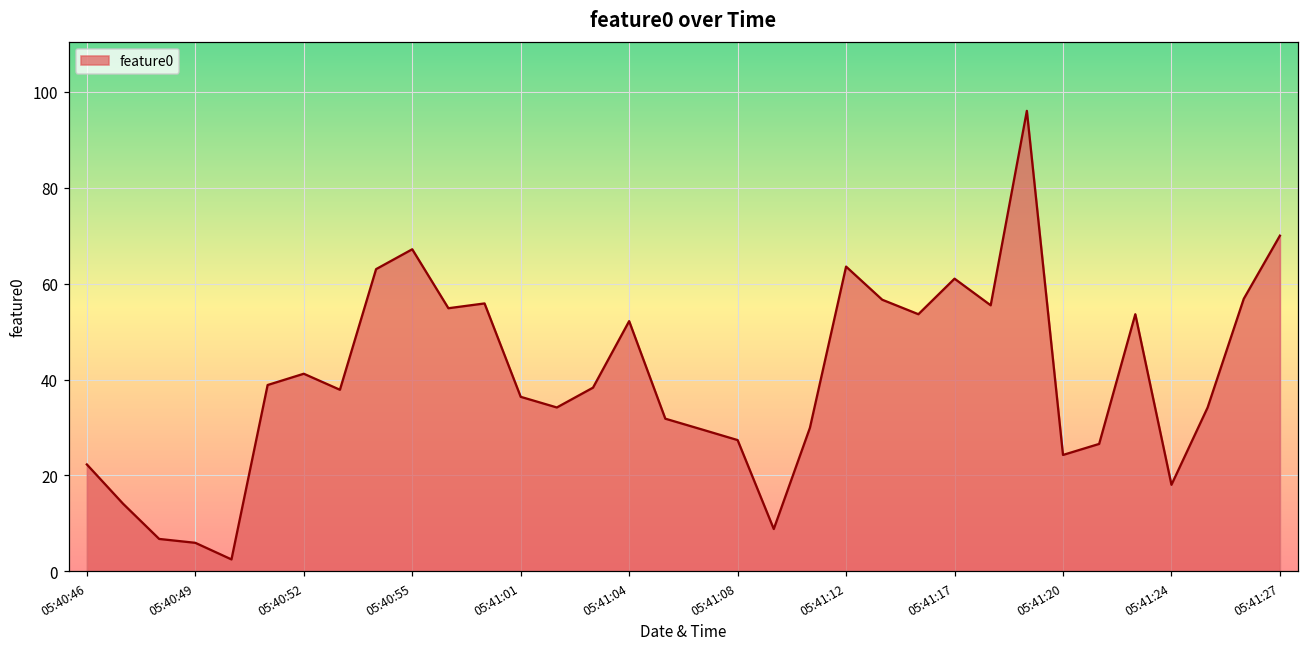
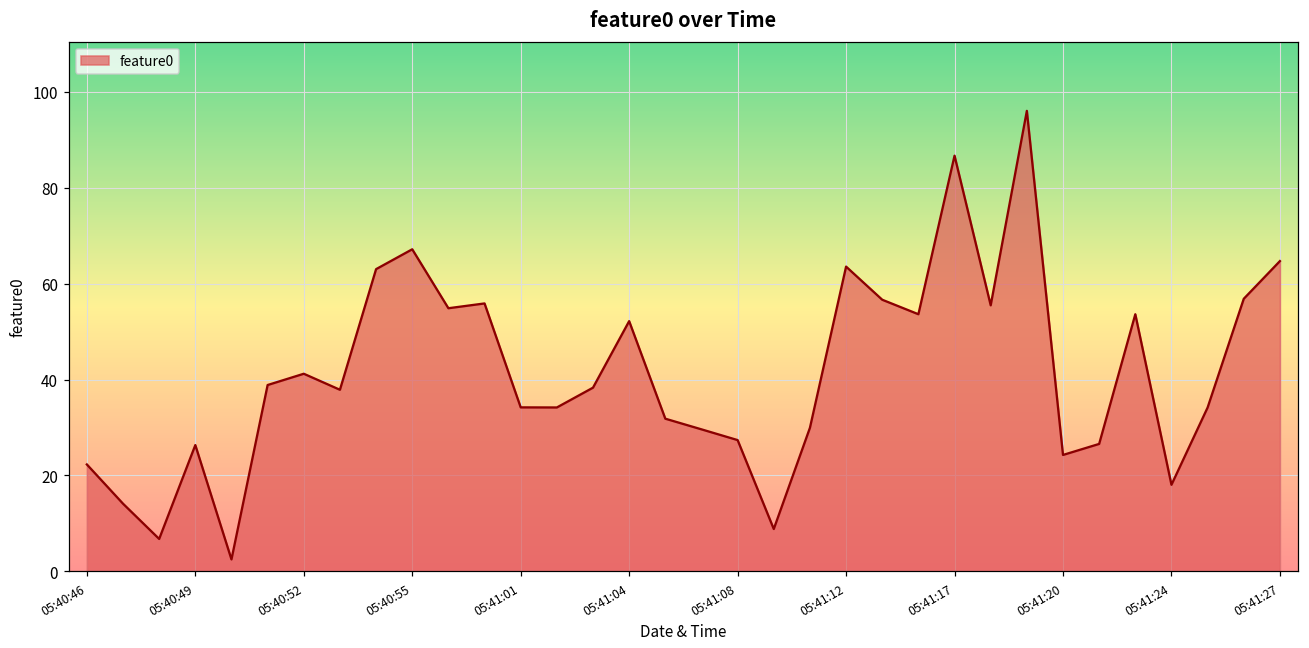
  {
    "05:40:46": 22,
-   "05:40:49": 6,
+   "05:40:49": 26,
    "05:40:52": 41,
    "05:40:55": 67,
-   "05:41:01": 36,
+   "05:41:01": 34,
    "05:41:04": 52,
    "05:41:08": 27,
    "05:41:12": 64,
-   "05:41:17": 61,
+   "05:41:17": 87,
    "05:41:20": 24,
    "05:41:24": 18,
-   "05:41:27": 70
+   "05:41:27": 65
  }
